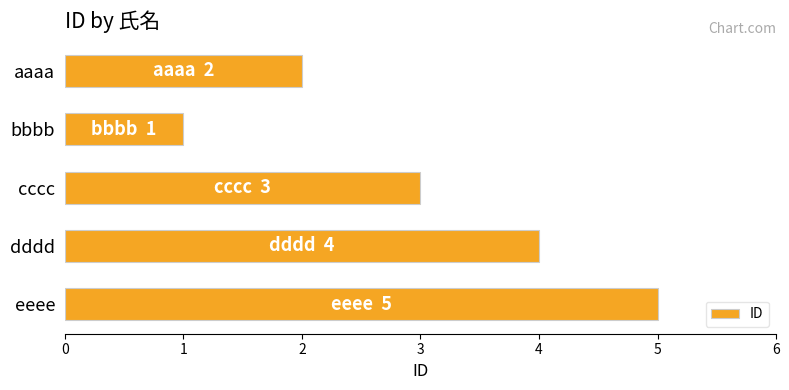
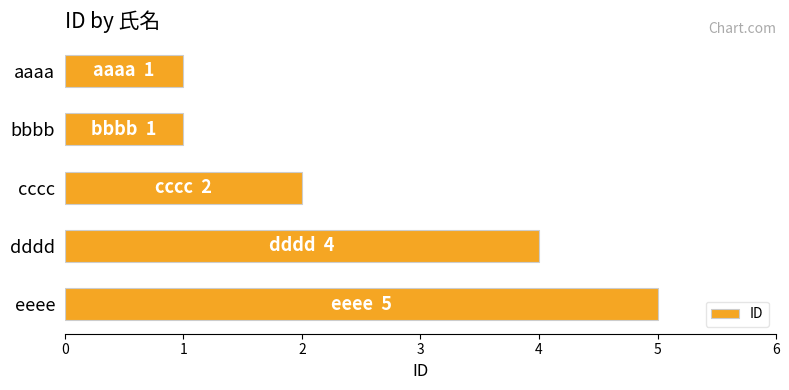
  {
-   "aaaa": 2,
+   "aaaa": 1,
    "bbbb": 1,
-   "cccc": 3,
+   "cccc": 2,
    "dddd": 4,
    "eeee": 5
  }
